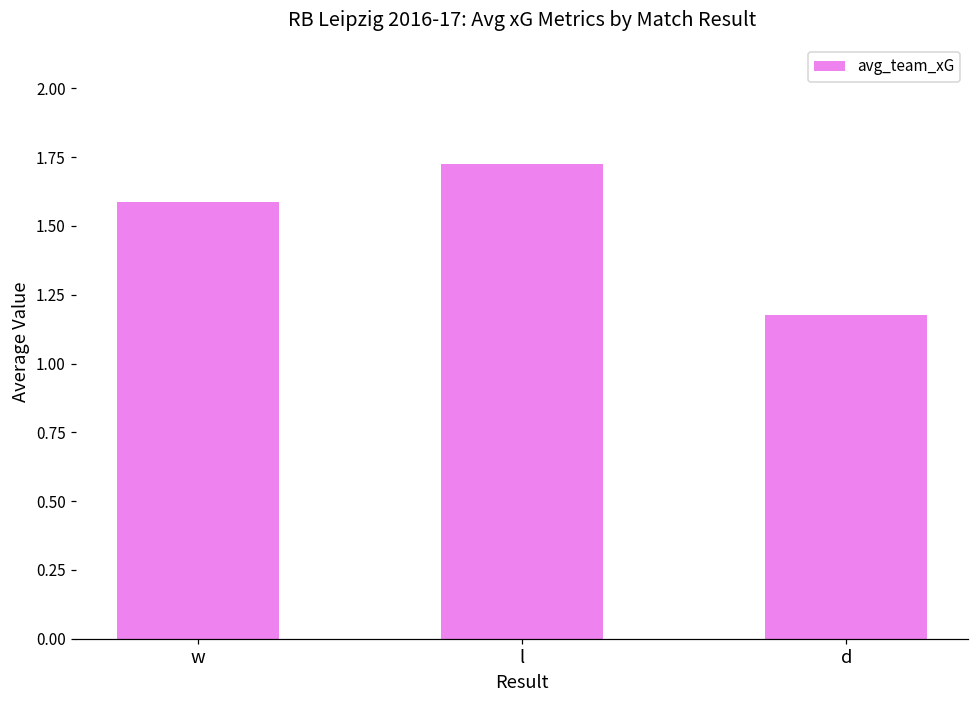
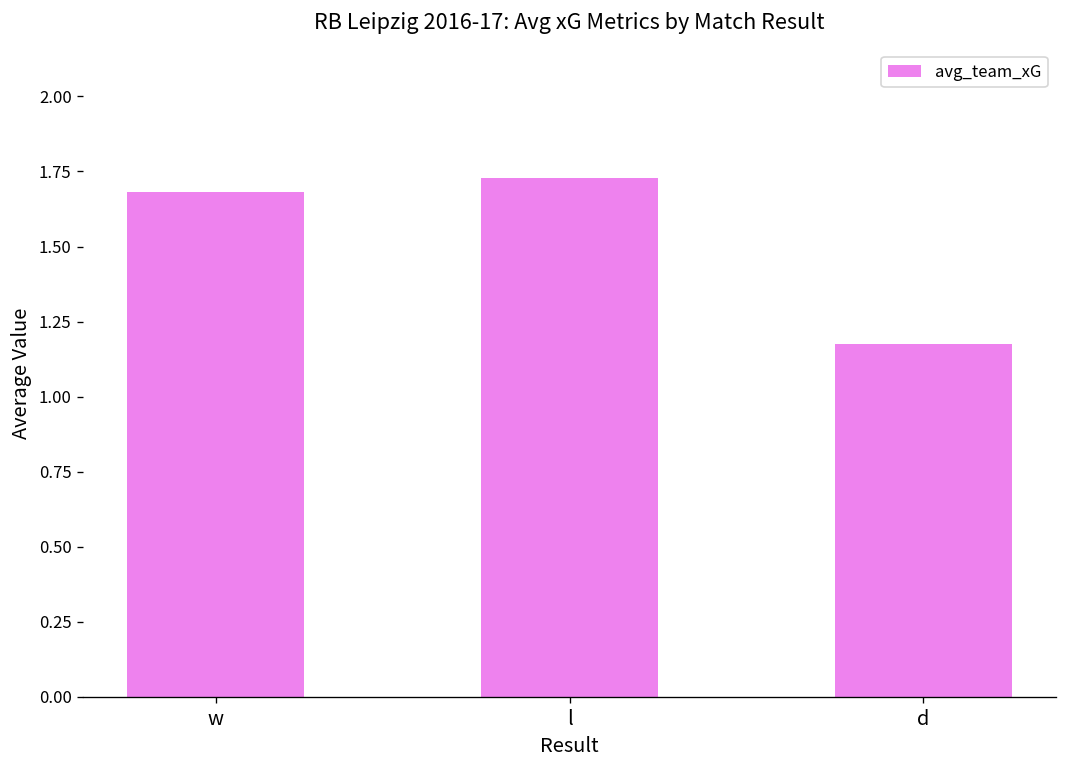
  {
-   "w": 1.59,
+   "w": 1.68,
    "l": 1.73,
    "d": 1.18
  }
